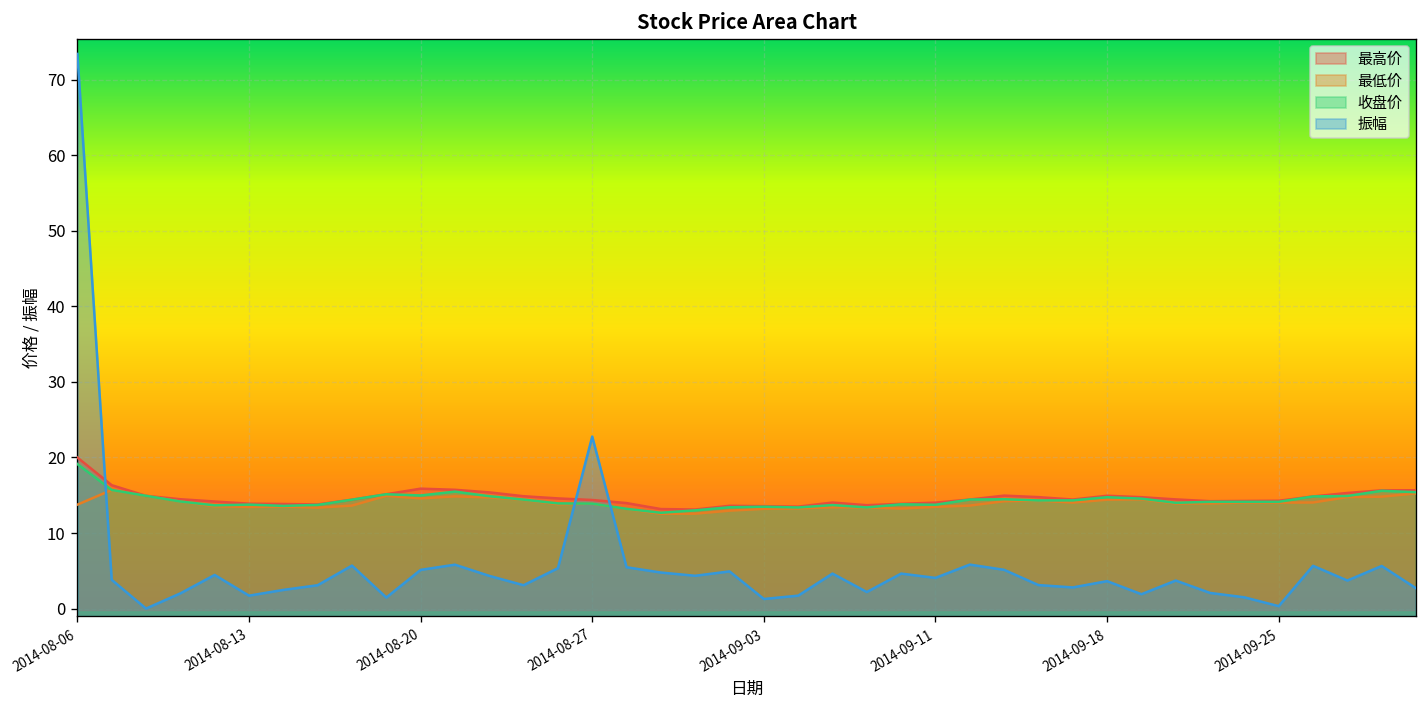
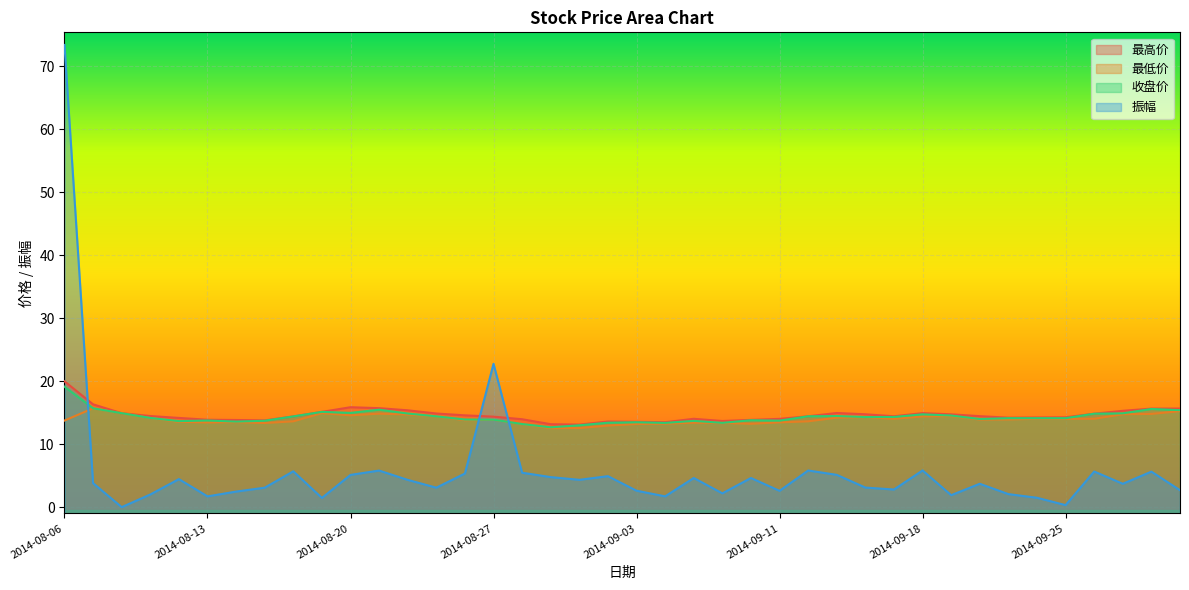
  {
    "收盘价": {
      "2014-08-06": 19
    },
    "振幅": {
      "2014-08-06": 73,
      "2014-08-13": 2,
      "2014-08-20": 5,
      "2014-08-27": 23,
-     "2014-09-03": 1,
-     "2014-09-11": 4,
-     "2014-09-18": 4,
+     "2014-09-03": 3,
+     "2014-09-11": 3,
+     "2014-09-18": 6,
      "2014-09-25": 0
    }
  }
